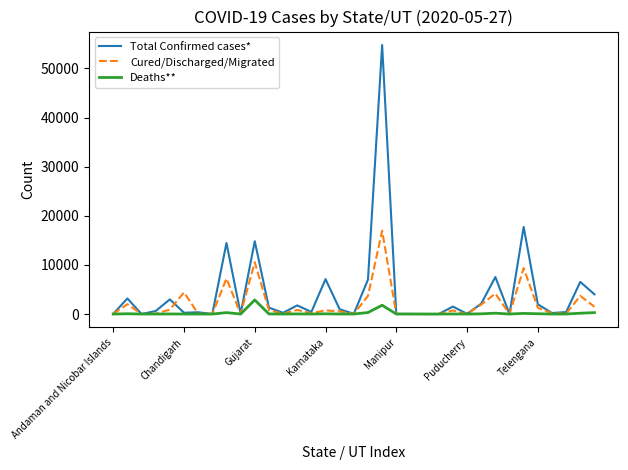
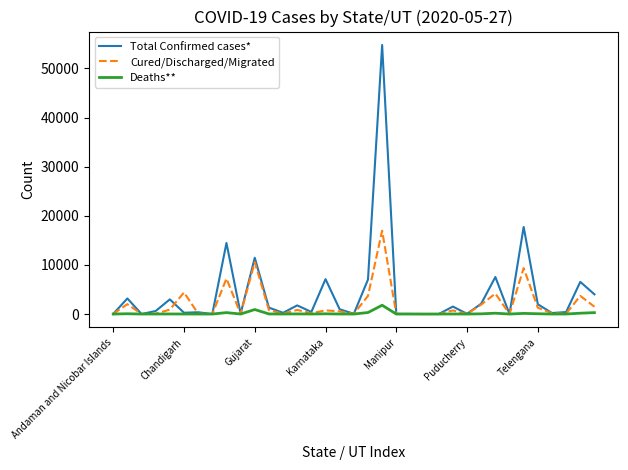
  {
    "Total Confirmed cases*": {
-     "Gujarat": 15000,
+     "Gujarat": 11000,
      "Karnataka": 7000,
      "Telengana": 2000
    },
    "Cured/Discharged/Migrated": {
      "Chandigarh": 4000,
      "Gujarat": 11000,
      "Karnataka": 1000,
      "Telengana": 1000
    },
    "Deaths**": {
-     "Gujarat": 3000,
+     "Gujarat": 1000,
      "Karnataka": 0,
      "Telengana": 0
    }
  }
